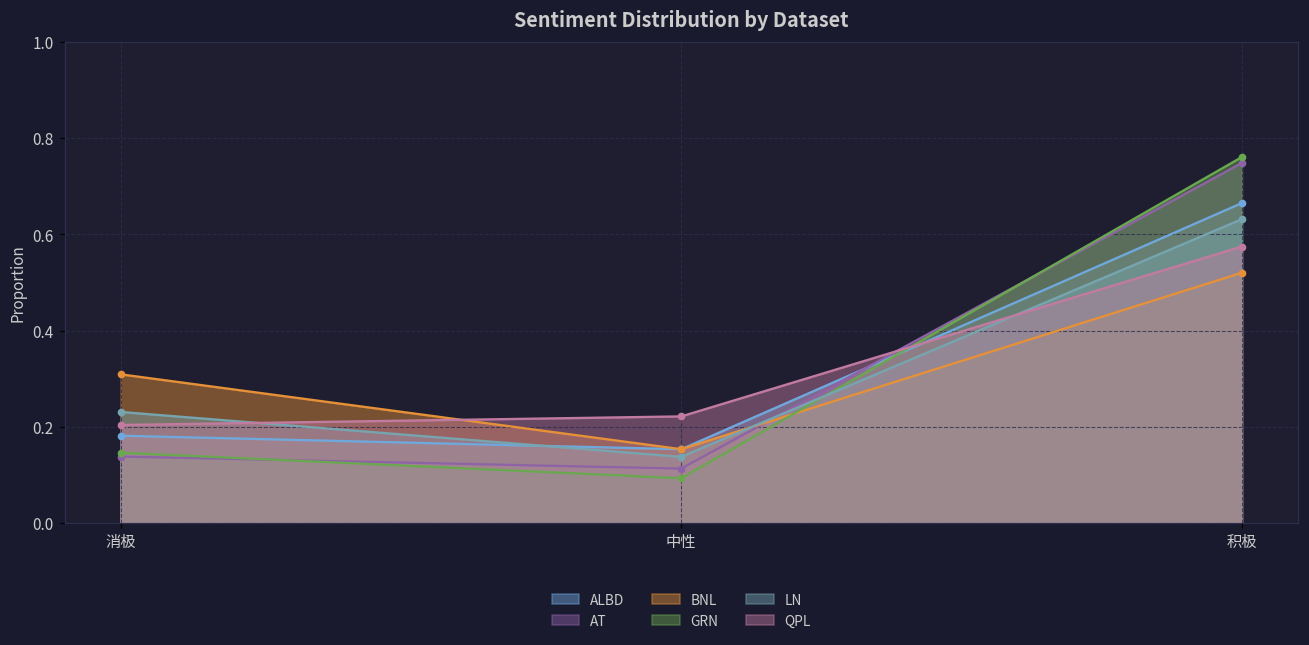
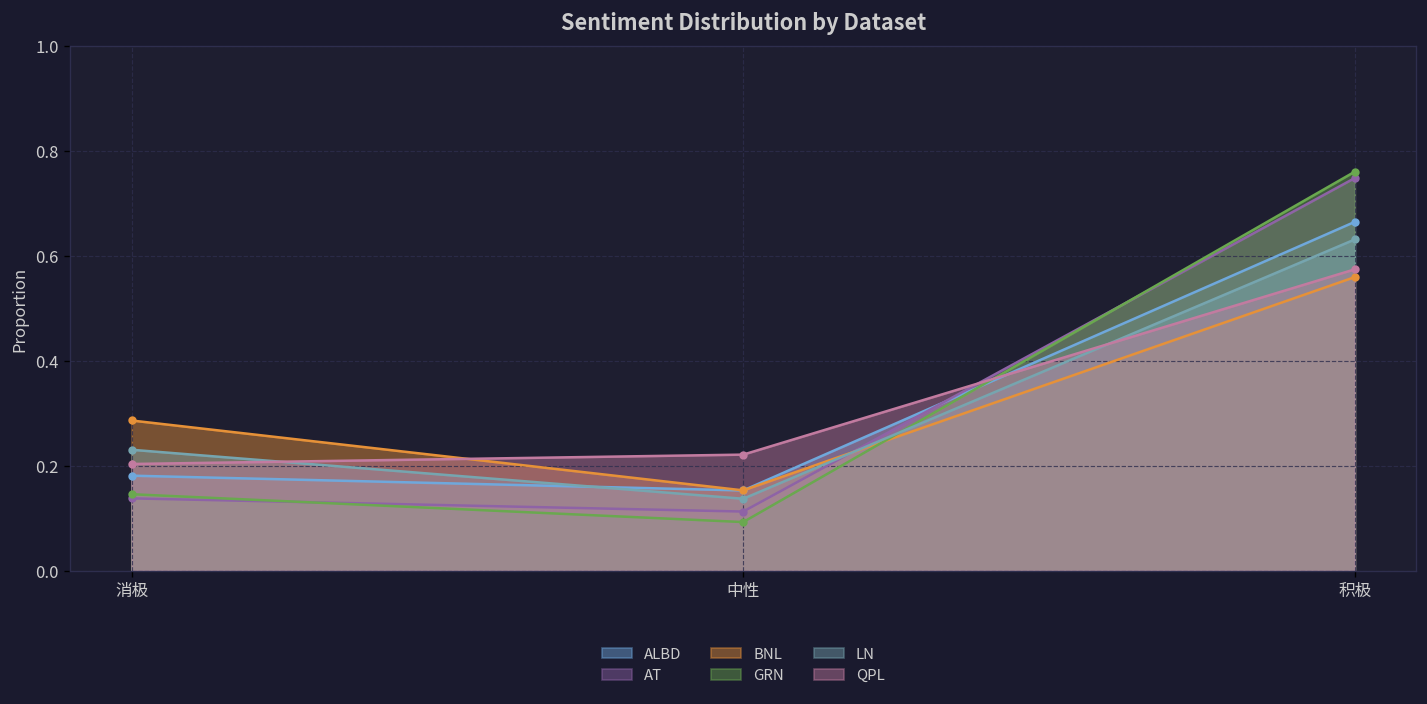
  {
    "BNL": {
-     "消极": 0.31,
-     "积极": 0.52
+     "消极": 0.29,
+     "积极": 0.56
    },
    "GRN": {
      "消极": 0.15,
      "中性": 0.09,
      "积极": 0.76
    }
  }
